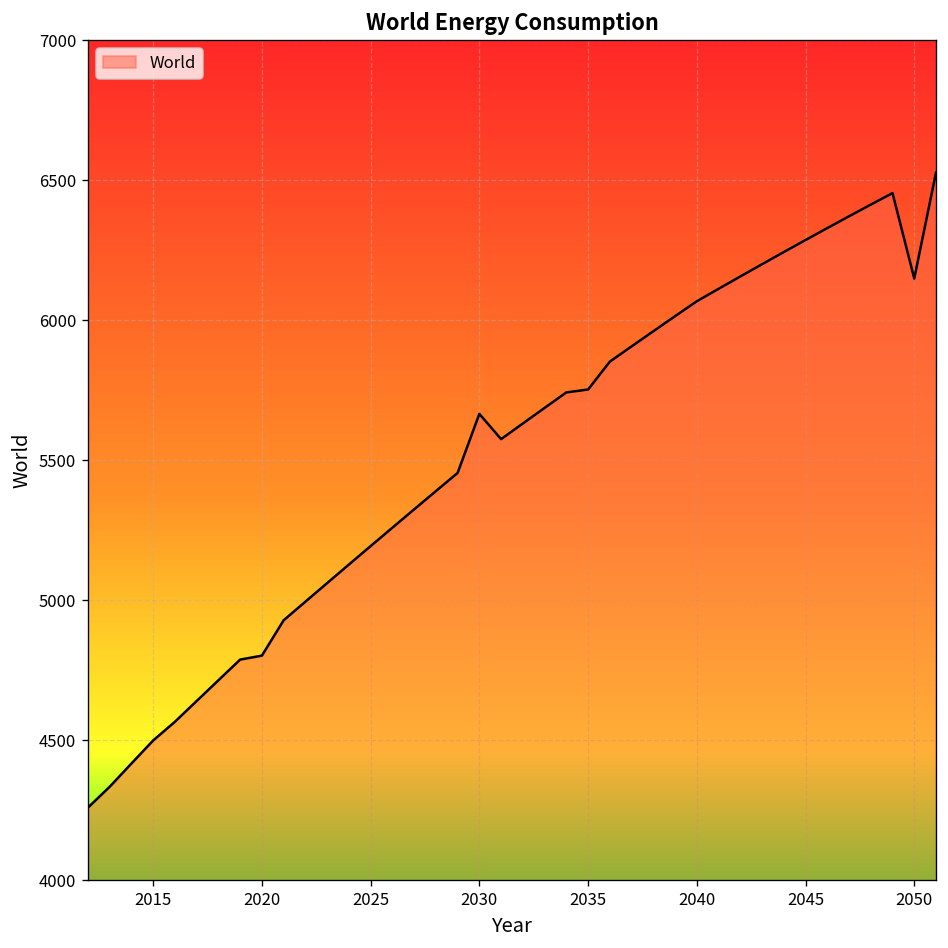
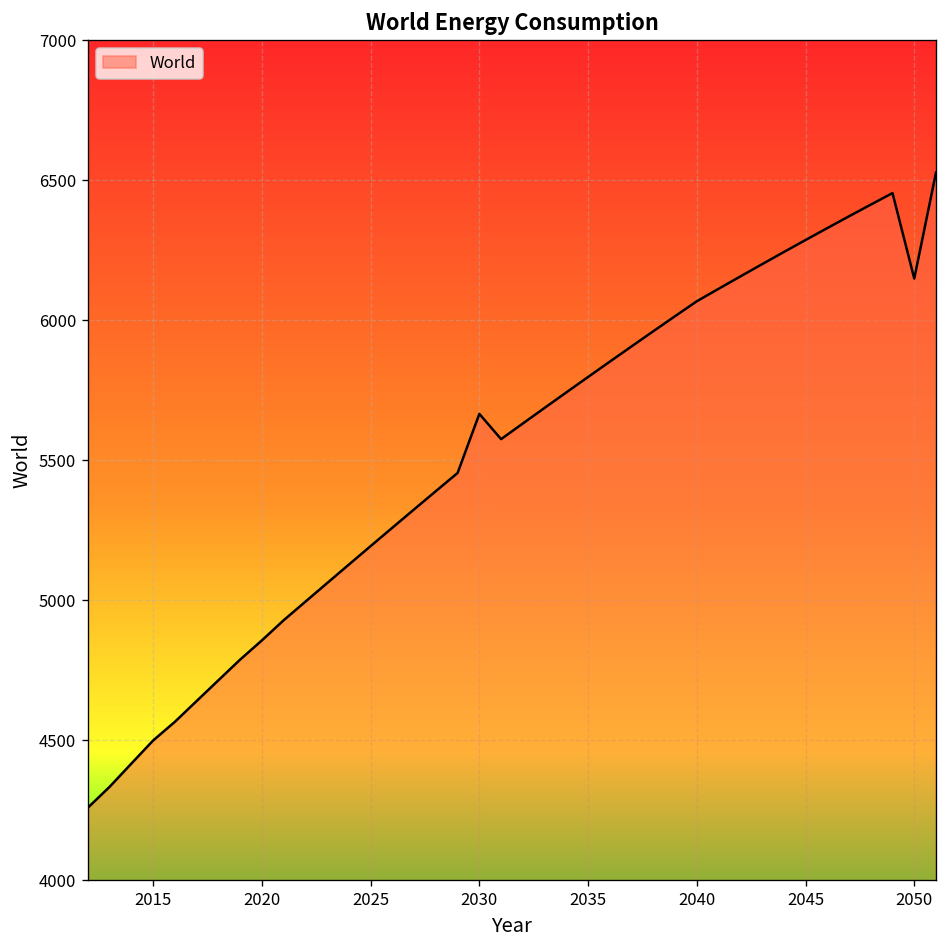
  {
    "2015": 4500,
-   "2020": 4800,
+   "2020": 4860,
    "2025": 5190,
    "2030": 5670,
-   "2035": 5750,
+   "2035": 5800,
    "2040": 6070,
    "2045": 6290,
    "2050": 6150
  }
